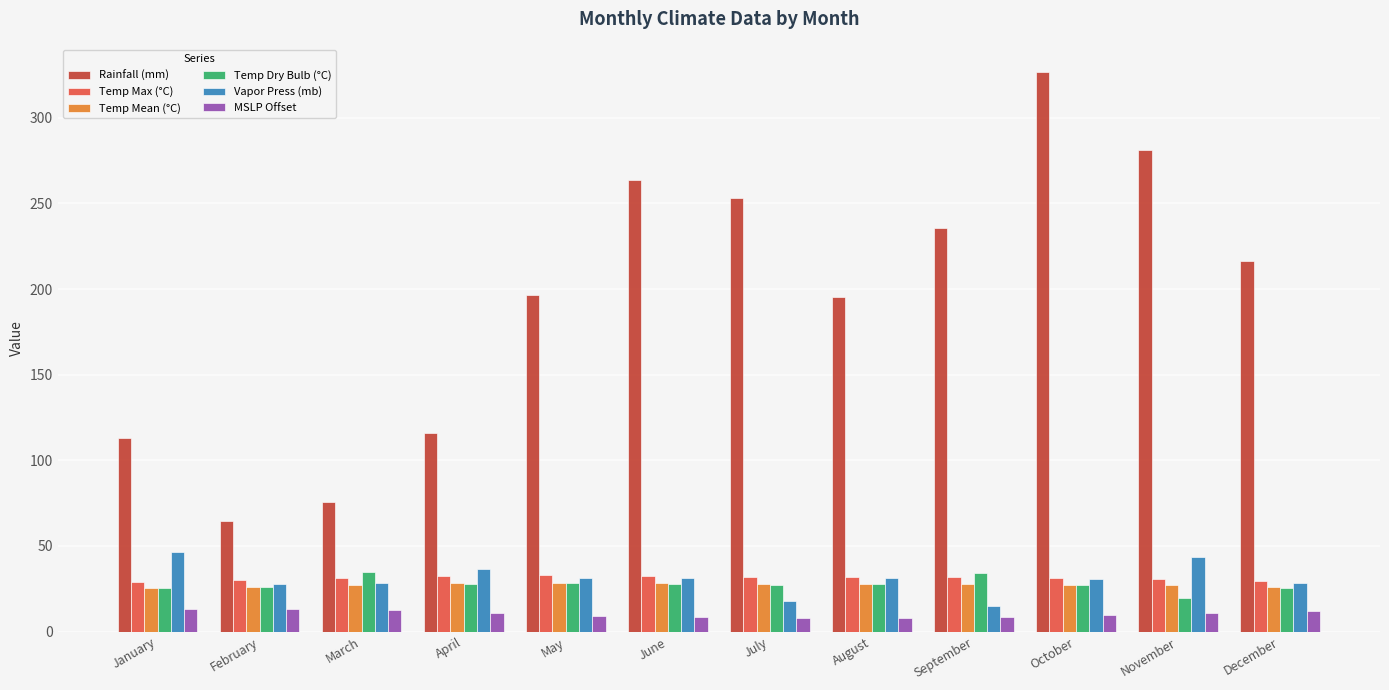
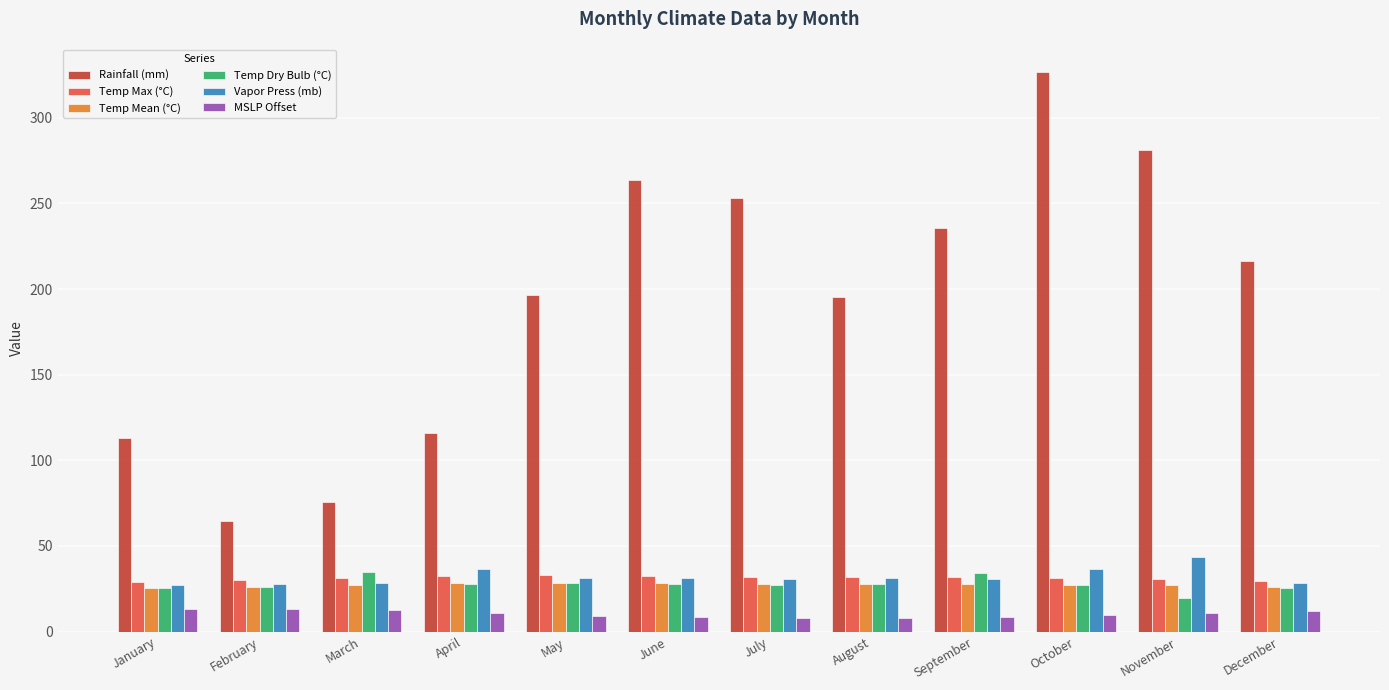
  {
    "Temp Dry Bulb (°C)": {
      "January": 25,
      "February": 26,
      "March": 35,
      "April": 28,
      "May": 28,
      "June": 28,
      "July": 28,
      "August": 28,
      "September": 34,
      "October": 27,
      "November": 19,
      "December": 26
    },
    "Vapor Press (mb)": {
-     "January": 47,
+     "January": 27,
      "February": 28,
      "March": 29,
      "April": 36,
      "May": 31,
      "June": 31,
-     "July": 18,
+     "July": 31,
      "August": 31,
-     "September": 15,
-     "October": 31,
+     "September": 31,
+     "October": 37,
      "November": 43,
      "December": 28
    },
    "MSLP Offset": {
      "January": 13,
      "February": 13,
      "March": 12,
      "April": 11,
      "May": 9,
      "June": 9,
      "July": 8,
      "August": 8,
      "September": 9,
      "October": 10,
      "November": 11,
      "December": 12
    }
  }
